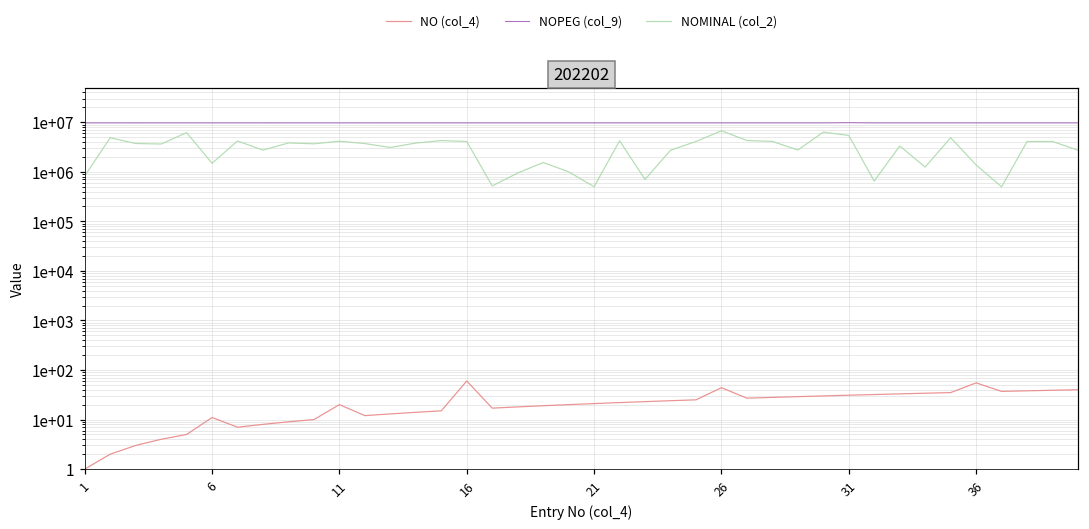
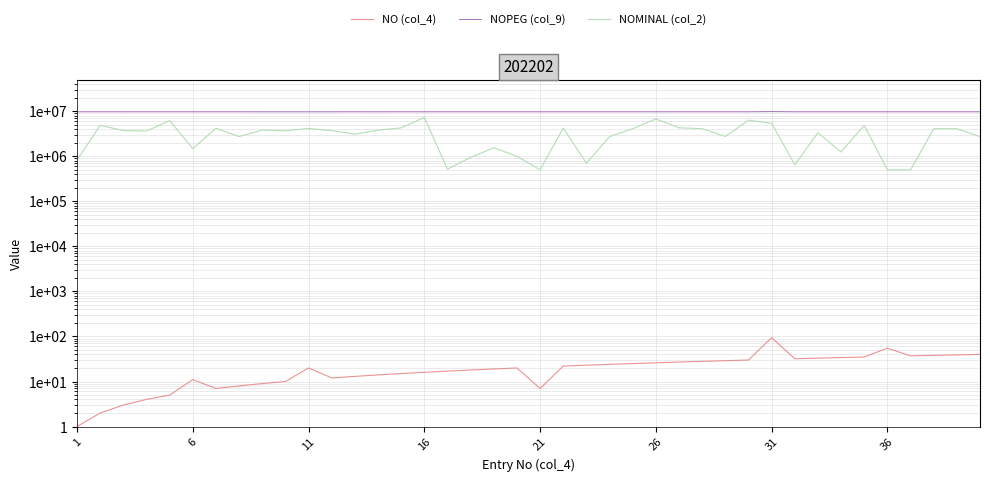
  {
    "NO (col_4)": {
      "1": 1,
      "6": 11,
      "11": 20,
-     "16": 60,
-     "21": 20,
-     "26": 40,
-     "31": 30,
+     "16": 16,
+     "21": 7,
+     "26": 30,
+     "31": 90,
      "36": 60
    },
    "NOPEG (col_9)": {
      "1": 10000000,
      "6": 10000000,
      "11": 10000000,
      "16": 10000000,
      "21": 10000000,
      "26": 10000000,
      "31": 10000000,
      "36": 10000000
    },
    "NOMINAL (col_2)": {
      "1": 800000,
      "6": 1500000,
      "11": 4000000,
-     "16": 4000000,
+     "16": 7000000,
      "21": 500000,
      "26": 7000000,
      "31": 5000000,
-     "36": 1400000
+     "36": 500000
    }
  }
